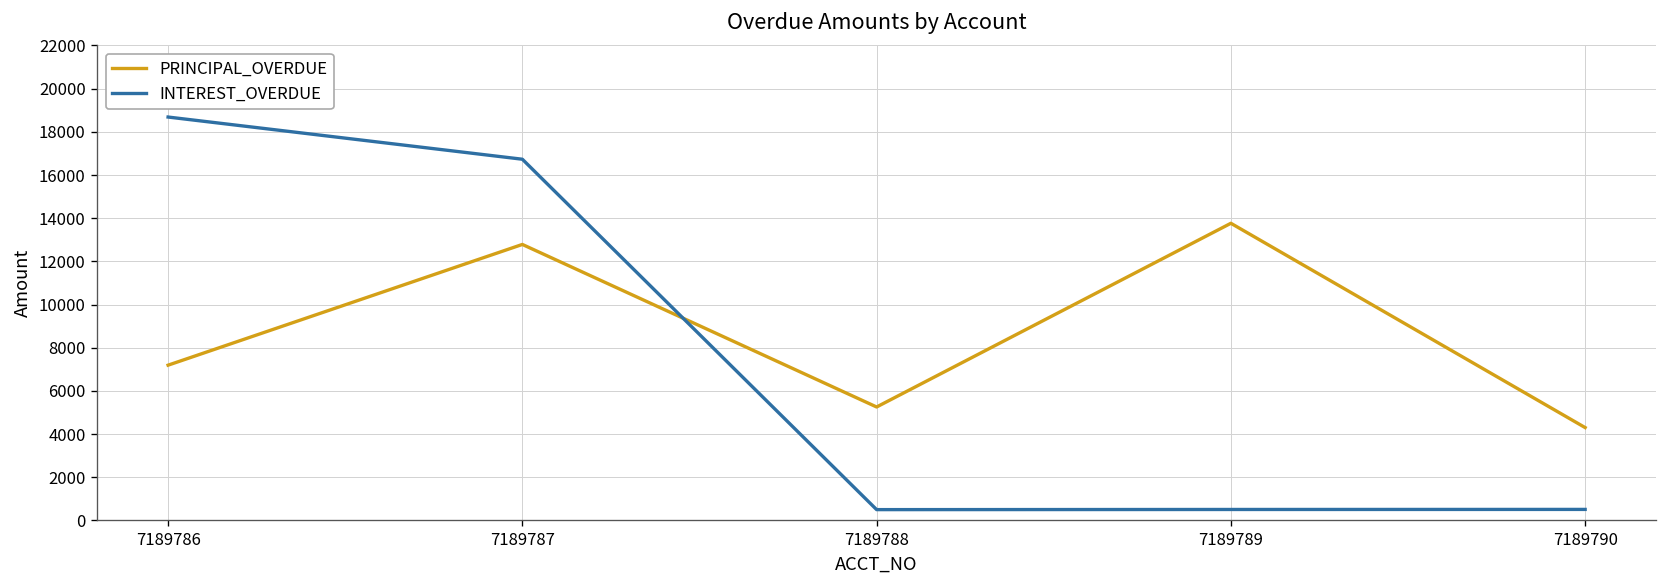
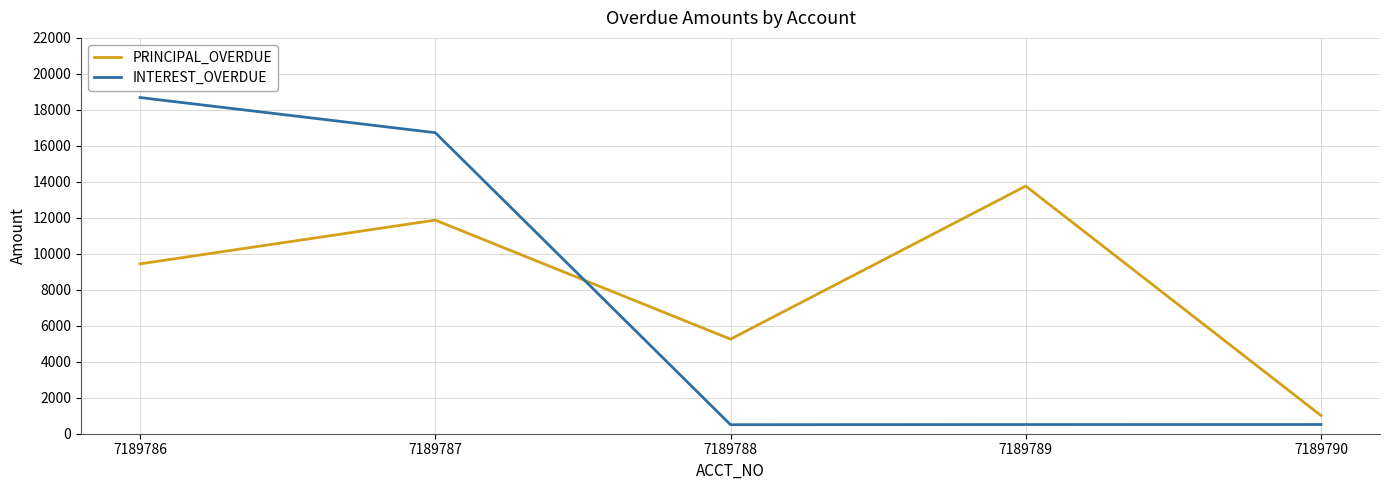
  {
    "PRINCIPAL_OVERDUE": {
-     "7189786": 7200,
-     "7189787": 12800,
+     "7189786": 9400,
+     "7189787": 11900,
      "7189788": 5300,
      "7189789": 13800,
-     "7189790": 4300
+     "7189790": 1000
    },
    "INTEREST_OVERDUE": {
      "7189786": 18700,
      "7189787": 16700,
      "7189788": 500,
      "7189789": 500,
      "7189790": 500
    }
  }
